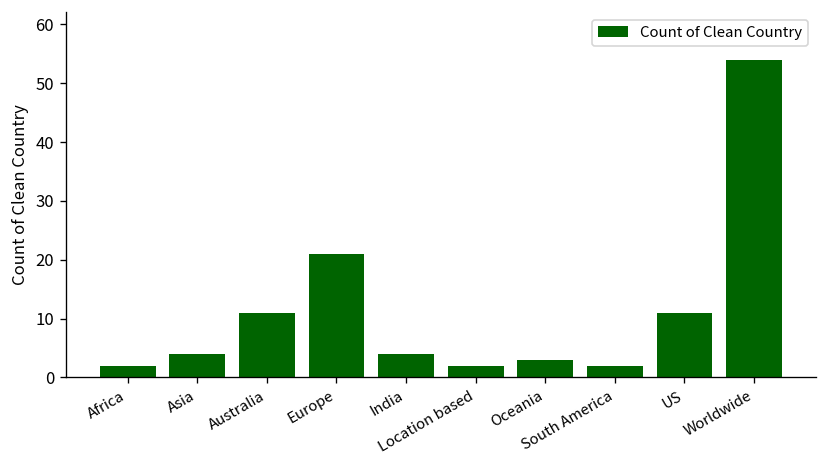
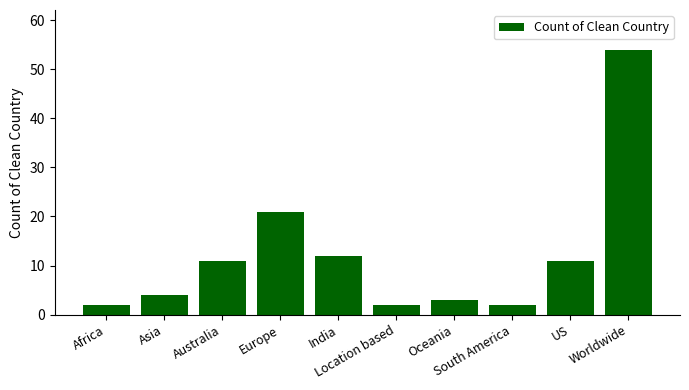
  {
    "Africa": 2,
    "Asia": 4,
    "Australia": 11,
    "Europe": 21,
-   "India": 4,
+   "India": 12,
    "Location based": 2,
    "Oceania": 3,
    "South America": 2,
    "US": 11,
    "Worldwide": 54
  }
